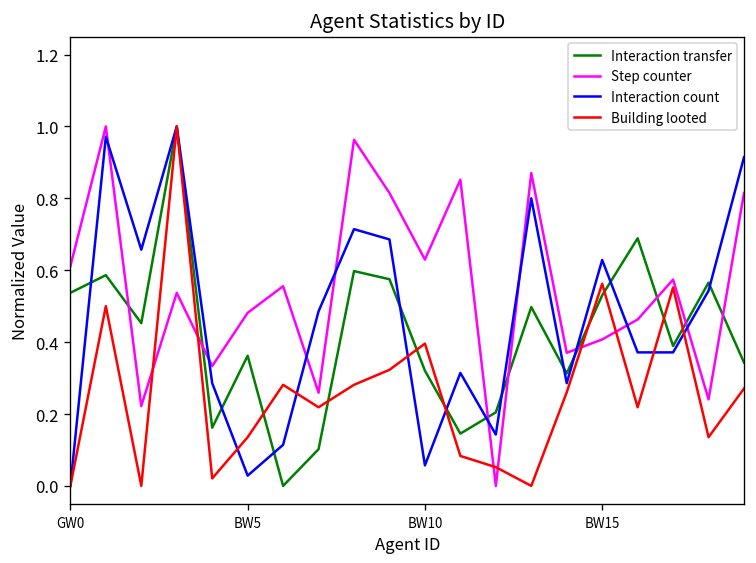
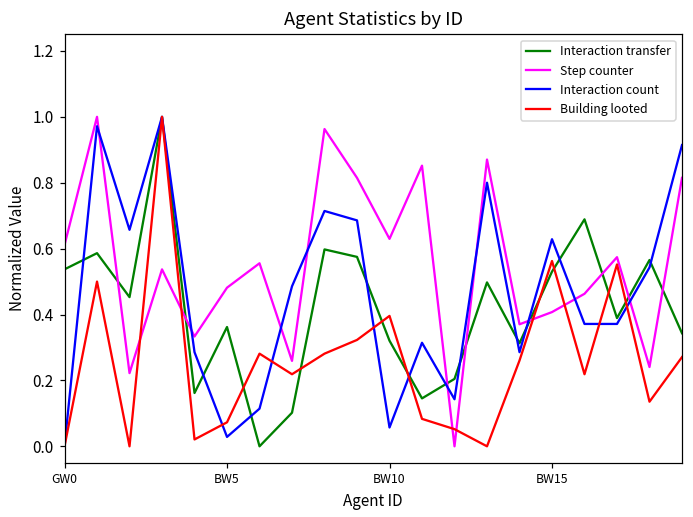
  {
    "Interaction transfer": {
      "GW0": 0.54,
      "BW5": 0.36,
      "BW10": 0.32,
      "BW15": 0.53
    },
    "Step counter": {
      "GW0": 0.61,
      "BW5": 0.48,
      "BW10": 0.63,
      "BW15": 0.41
    },
    "Interaction count": {
      "BW5": 0.03,
      "BW10": 0.06,
      "BW15": 0.63
    },
    "Building looted": {
-     "BW5": 0.14,
+     "BW5": 0.07,
      "BW10": 0.40,
      "BW15": 0.56
    }
  }
